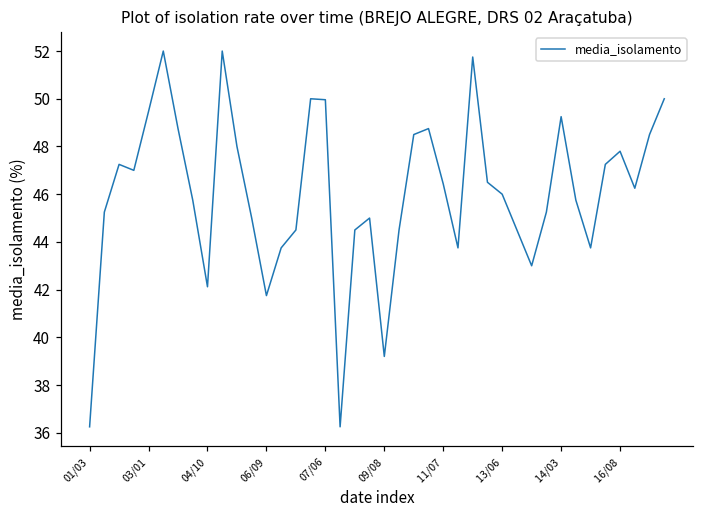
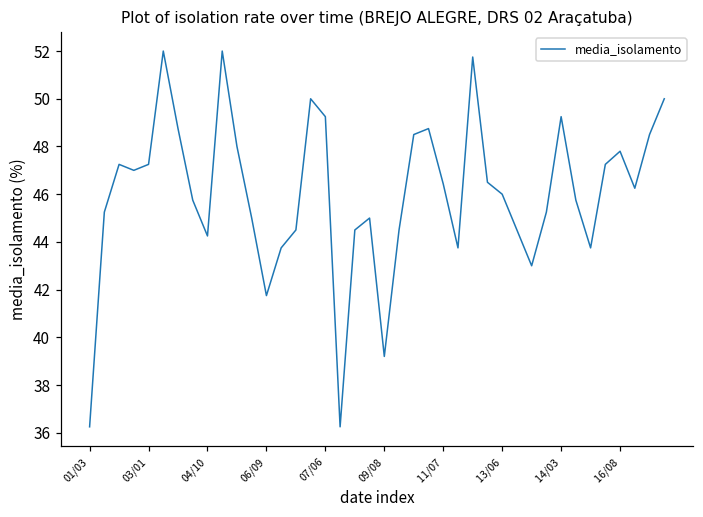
  {
    "01/03": 36.3,
-   "03/01": 49.5,
-   "04/10": 42.1,
+   "03/01": 47.3,
+   "04/10": 44.3,
    "06/09": 41.8,
-   "07/06": 50.0,
+   "07/06": 49.3,
    "09/08": 39.2,
    "11/07": 46.4,
    "13/06": 46.0,
    "14/03": 49.3,
    "16/08": 47.8
  }
